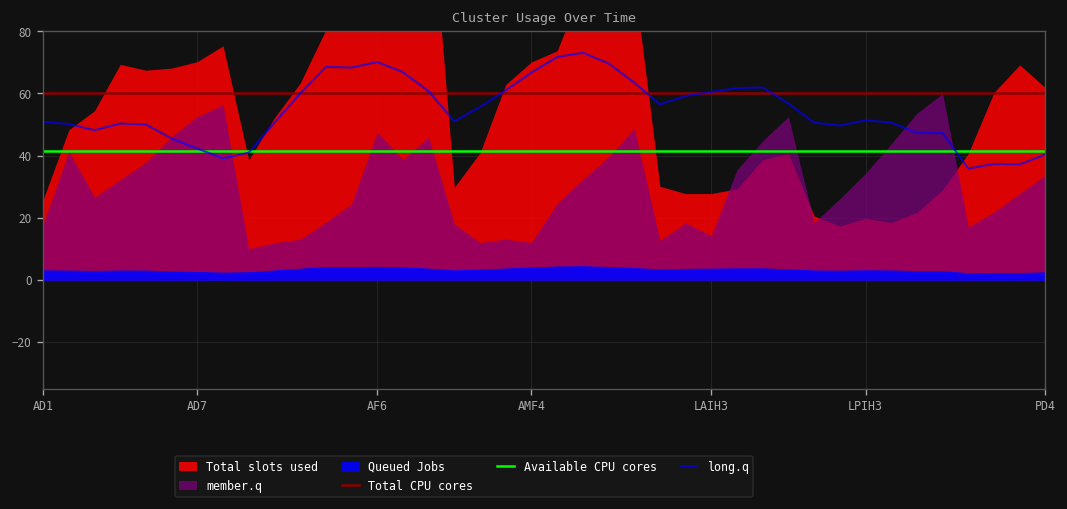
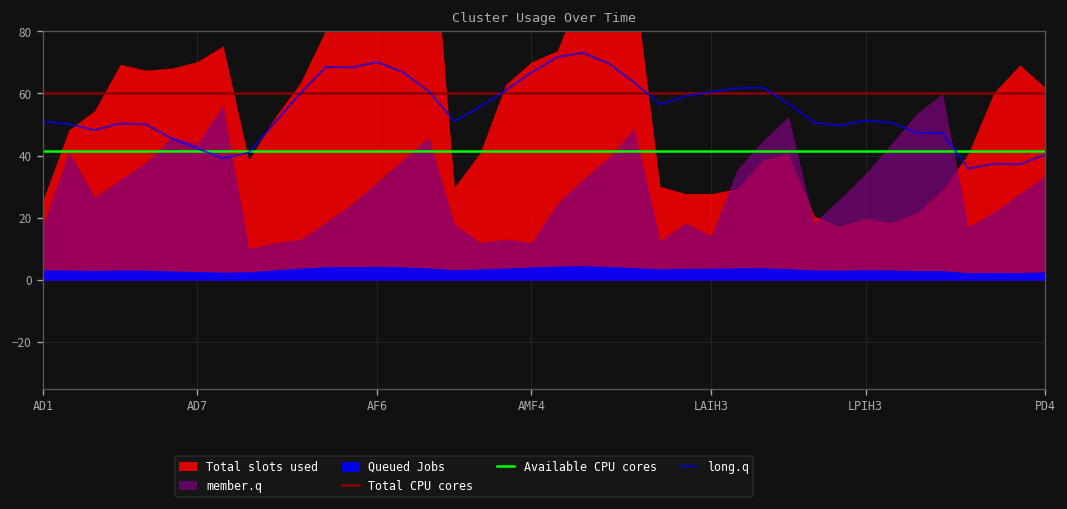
  {
    "Total CPU cores": {
      "AD1": 60,
      "AD7": 60,
      "AF6": 60,
      "AMF4": 60,
      "LPIH3": 60,
      "PD4": 60
    },
    "Total slots used": {
      "AD1": 26,
      "AD7": 70,
      "AMF4": 70,
      "LAIH3": 28,
      "LPIH3": 20,
      "PD4": 62
    },
    "Available CPU cores": {
      "AD1": 42,
      "AF6": 42,
      "AMF4": 42,
      "LAIH3": 42,
      "LPIH3": 42,
      "PD4": 42
    },
    "member.q": {
      "AD1": 18,
-     "AD7": 53,
-     "AF6": 48,
+     "AD7": 44,
+     "AF6": 32,
      "AMF4": 12,
      "LAIH3": 14,
      "LPIH3": 34,
      "PD4": 34
    }
  }
